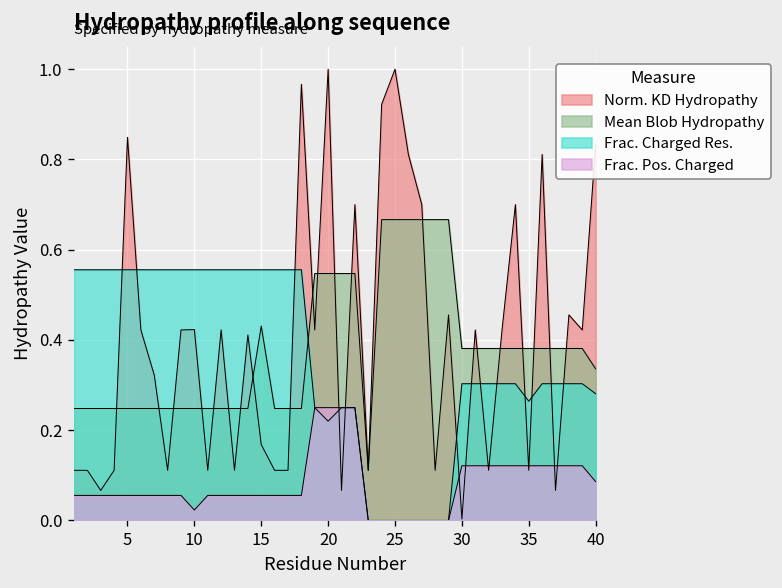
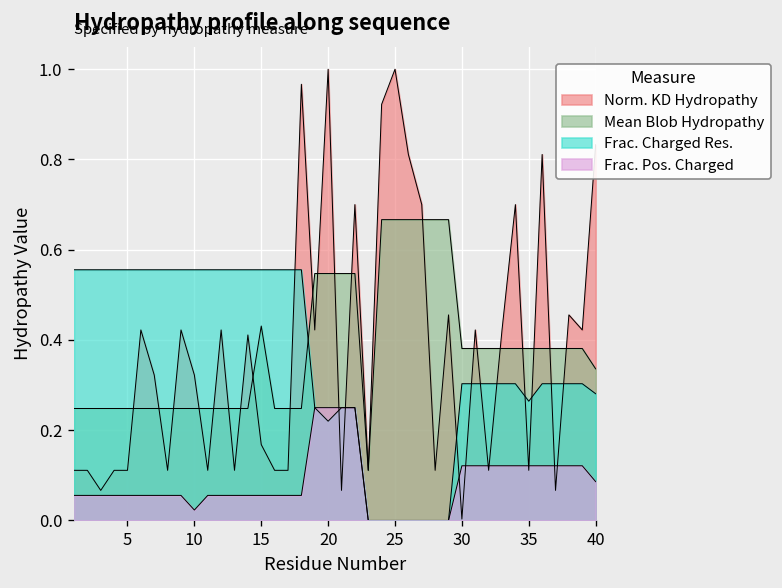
  {
    "Norm. KD Hydropathy": {
-     "5": 0.85,
-     "10": 0.42,
+     "5": 0.11,
+     "10": 0.32,
      "15": 0.17,
      "20": 1.00,
      "25": 1.00,
      "30": 0.00,
      "35": 0.11
    },
    "Mean Blob Hydropathy": {
      "5": 0.25,
      "10": 0.25,
      "15": 0.43,
      "20": 0.55,
      "25": 0.67,
      "30": 0.38,
      "35": 0.38,
      "40": 0.34
    },
    "Frac. Charged Res.": {
      "5": 0.56,
      "10": 0.56,
      "15": 0.56,
      "20": 0.22,
      "30": 0.30,
      "35": 0.26,
      "40": 0.28
    },
    "Frac. Pos. Charged": {
      "5": 0.06,
      "10": 0.02,
      "15": 0.06,
      "20": 0.25,
      "30": 0.12,
      "35": 0.12,
      "40": 0.09
    }
  }
